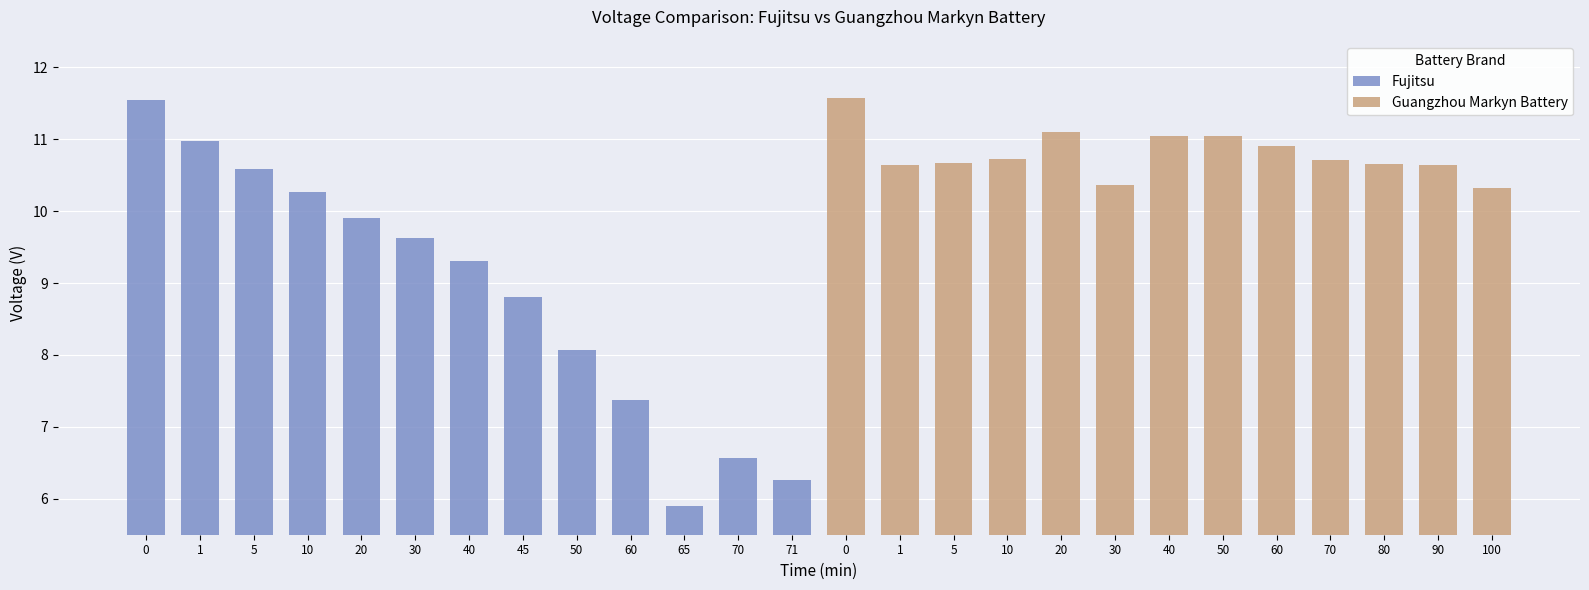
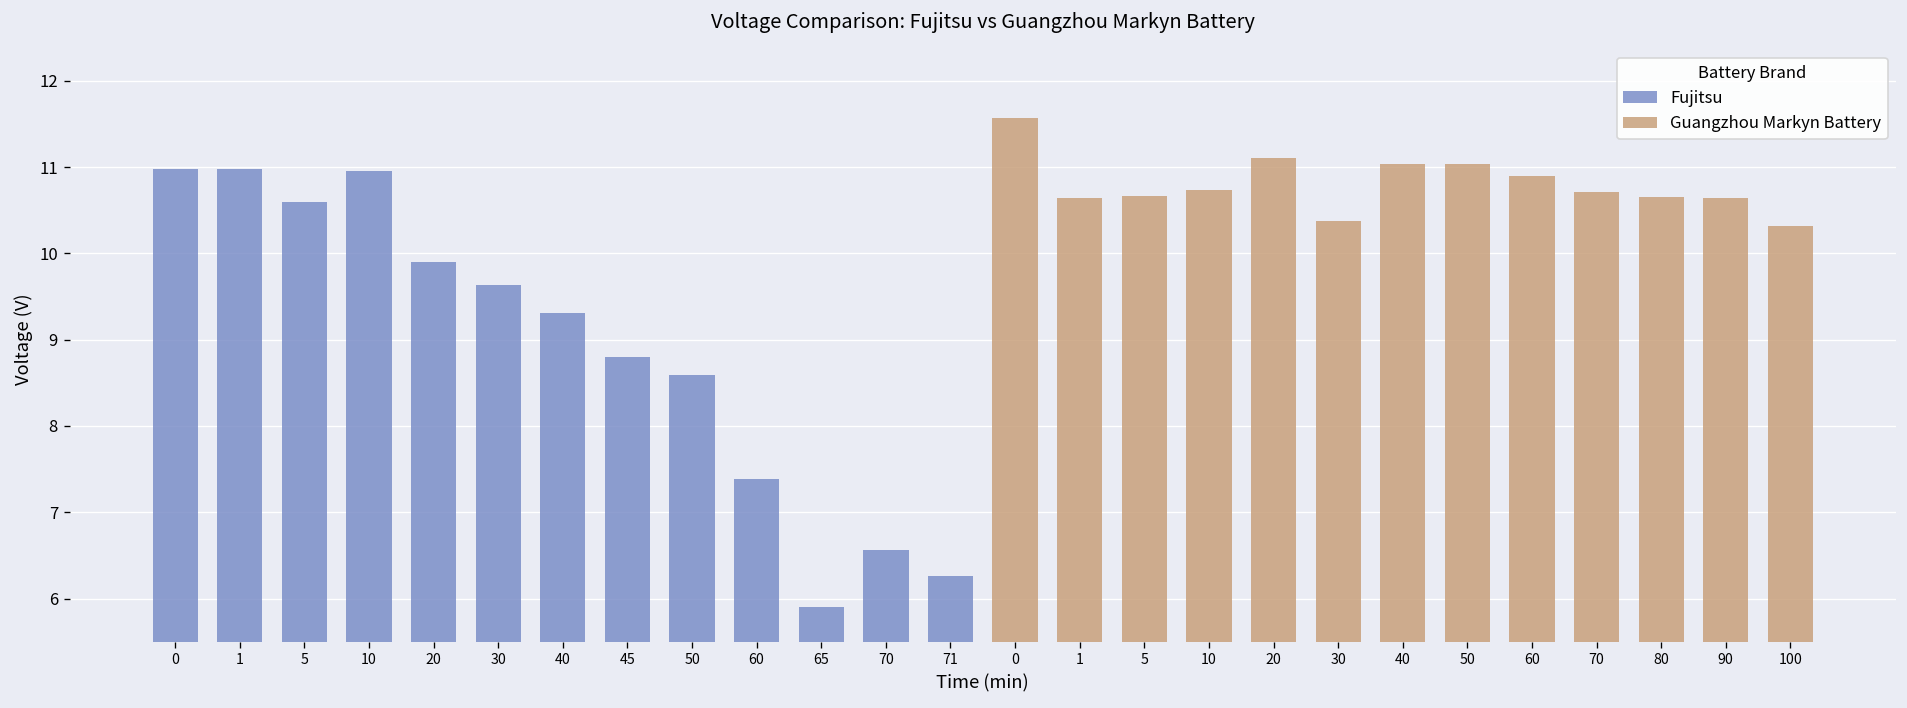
  {
    "Fujitsu": {
-     "0": 11.6,
+     "0": 11.0,
      "1": 11.0,
      "5": 10.6,
-     "10": 10.3,
+     "10": 11.0,
      "20": 9.9,
      "30": 9.6,
      "40": 9.3,
      "45": 8.8,
-     "50": 8.1,
+     "50": 8.6,
      "60": 7.4,
      "65": 5.9,
      "70": 6.6,
      "71": 6.3
    },
    "Guangzhou Markyn Battery": {
      "0": 11.6,
      "1": 10.6,
      "5": 10.7,
      "10": 10.7,
      "20": 11.1,
      "30": 10.4,
      "40": 11.0,
      "50": 11.0,
      "60": 10.9,
      "70": 10.7,
      "80": 10.7,
      "90": 10.6,
      "100": 10.3
    }
  }
